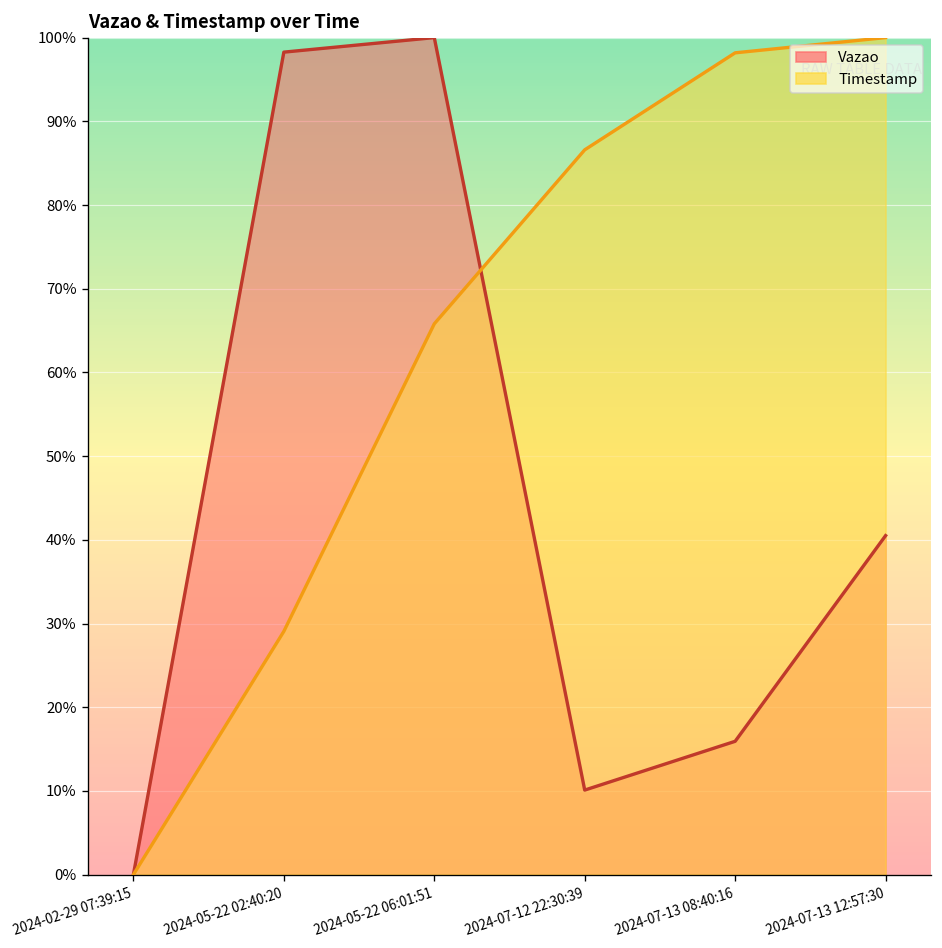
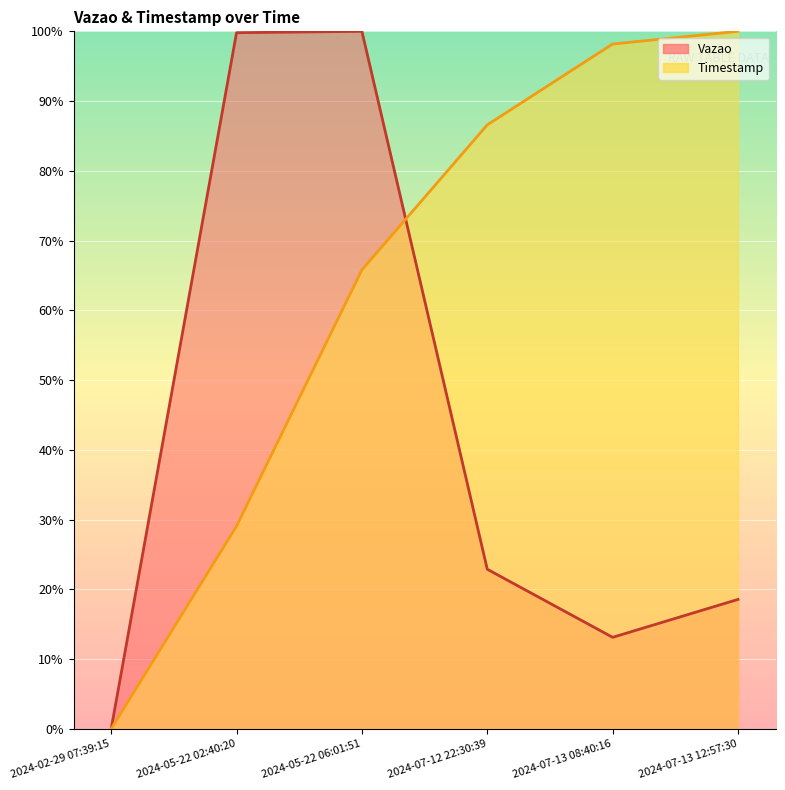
  {
    "Vazao": {
-     "2024-05-22 02:40:20": "98%",
+     "2024-05-22 02:40:20": "100%",
      "2024-05-22 06:01:51": "100%",
-     "2024-07-12 22:30:39": "10%",
-     "2024-07-13 08:40:16": "16%",
-     "2024-07-13 12:57:30": "41%"
+     "2024-07-12 22:30:39": "23%",
+     "2024-07-13 08:40:16": "13%",
+     "2024-07-13 12:57:30": "19%"
    },
    "Timestamp": {
      "2024-05-22 02:40:20": "29%",
      "2024-05-22 06:01:51": "66%",
      "2024-07-12 22:30:39": "87%",
      "2024-07-13 08:40:16": "98%",
      "2024-07-13 12:57:30": "100%"
    }
  }
